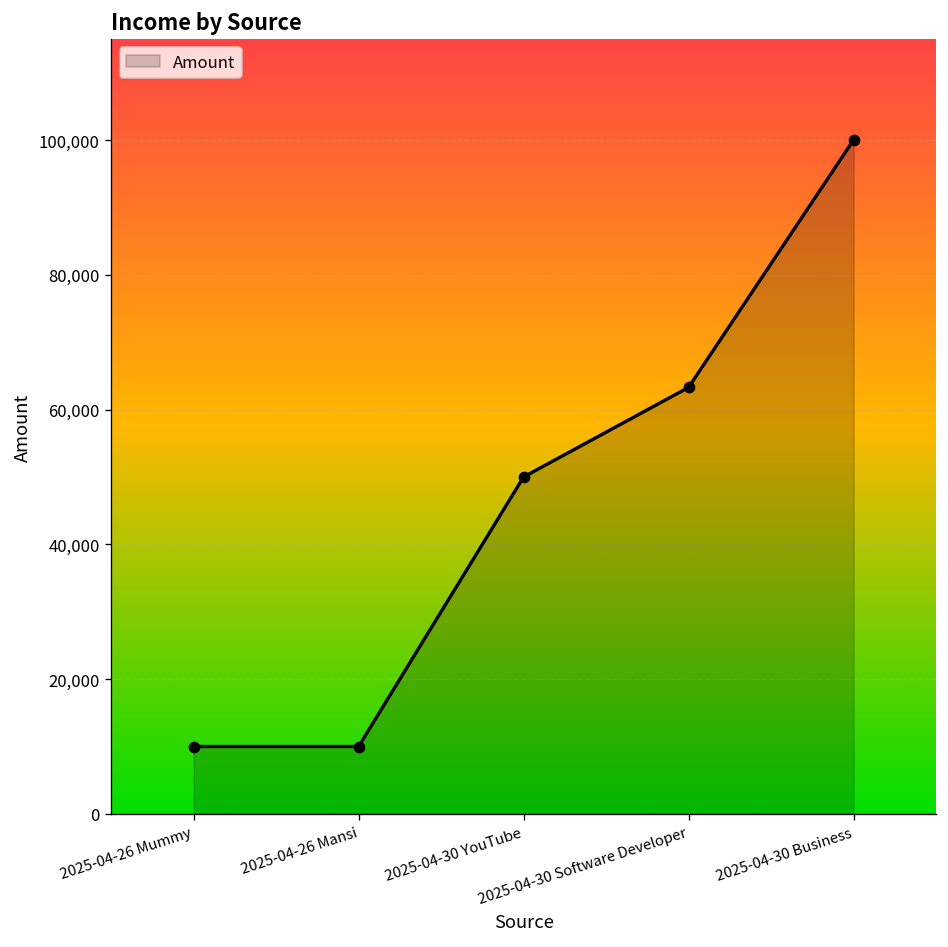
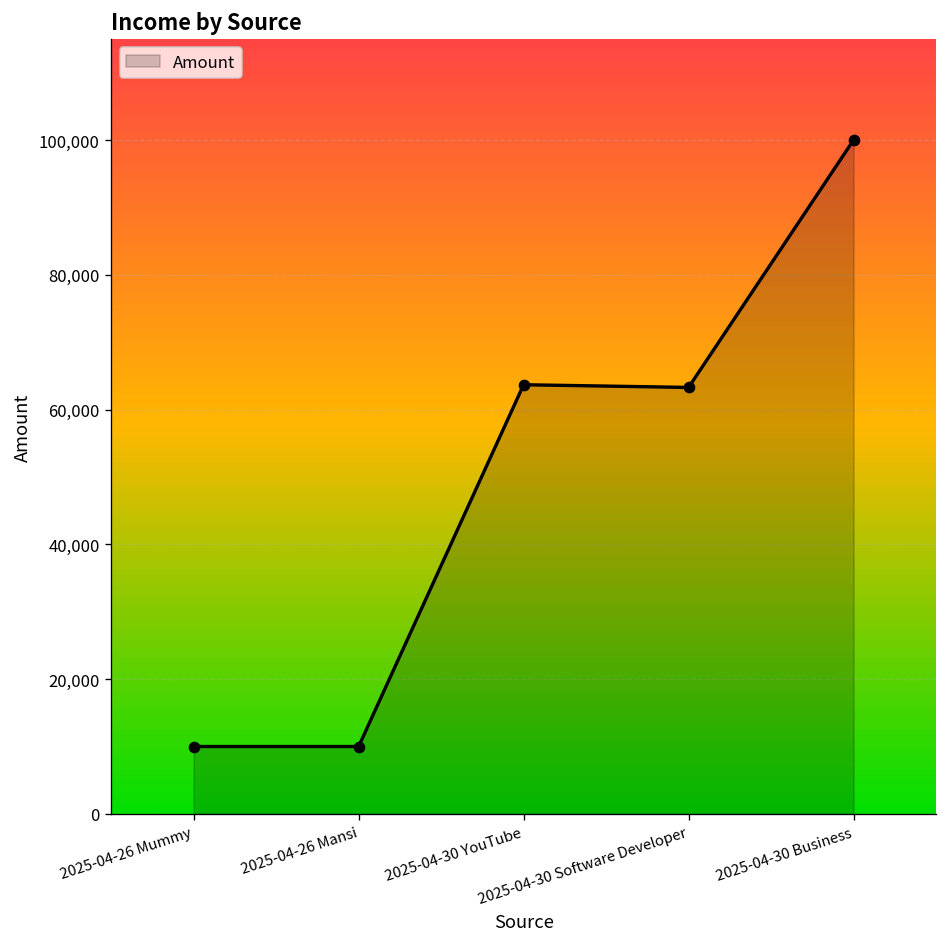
  {
    "2025-04-26 Mummy": "10,000",
    "2025-04-26 Mansi": "10,000",
-   "2025-04-30 YouTube": "50,000",
+   "2025-04-30 YouTube": "64,000",
    "2025-04-30 Software Developer": "63,000",
    "2025-04-30 Business": "100,000"
  }
